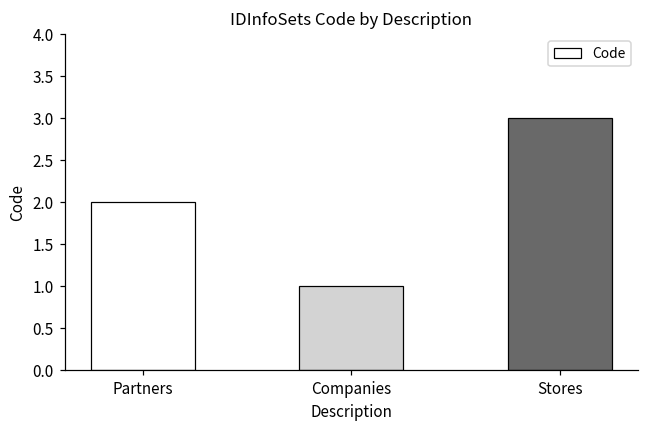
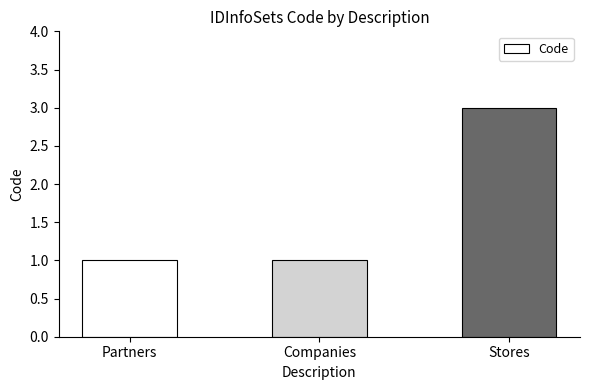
  {
-   "Partners": 2,
+   "Partners": 1,
    "Companies": 1,
    "Stores": 3
  }
